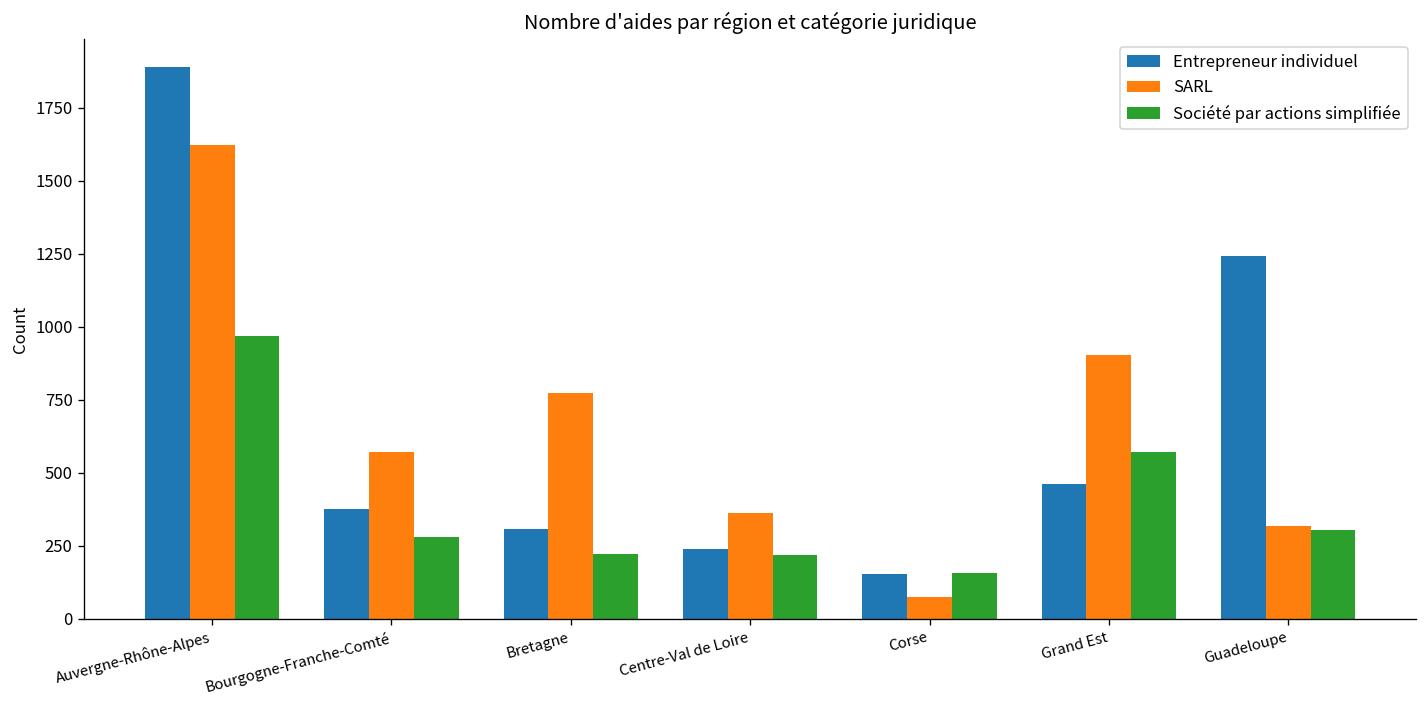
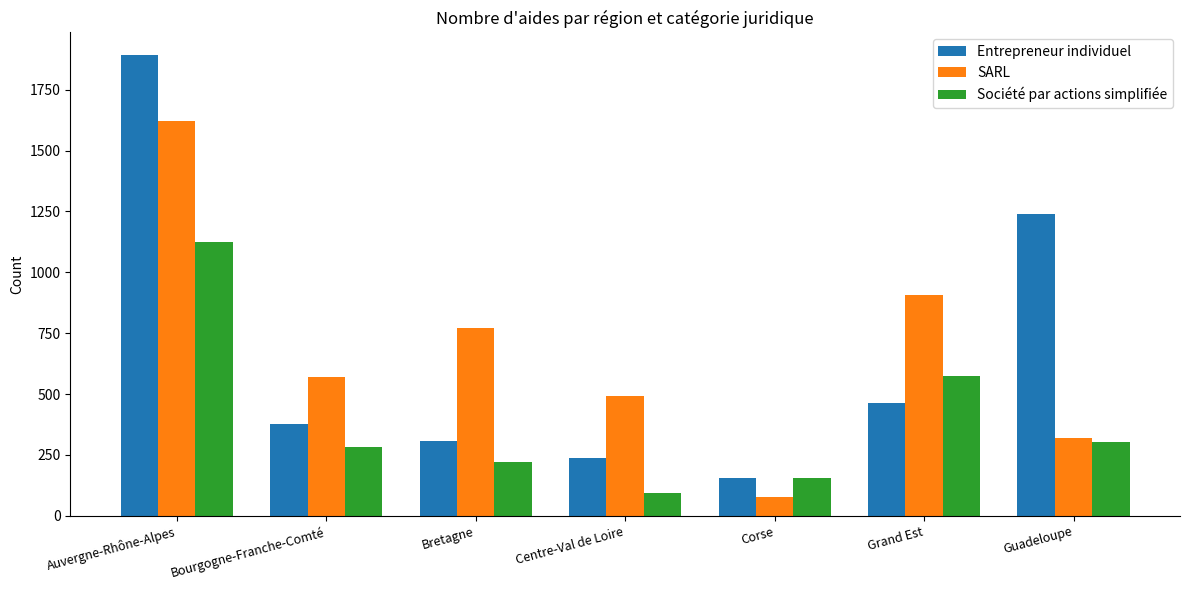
  {
    "Entrepreneur individuel": {
      "Auvergne-Rhône-Alpes": 1890,
      "Bourgogne-Franche-Comté": 380,
      "Bretagne": 310,
      "Centre-Val de Loire": 240,
      "Corse": 150,
      "Grand Est": 460,
      "Guadeloupe": 1240
    },
    "SARL": {
      "Auvergne-Rhône-Alpes": 1620,
      "Bourgogne-Franche-Comté": 570,
      "Bretagne": 770,
-     "Centre-Val de Loire": 360,
+     "Centre-Val de Loire": 490,
      "Corse": 80,
      "Grand Est": 910,
      "Guadeloupe": 320
    },
    "Société par actions simplifiée": {
-     "Auvergne-Rhône-Alpes": 970,
+     "Auvergne-Rhône-Alpes": 1130,
      "Bourgogne-Franche-Comté": 280,
      "Bretagne": 220,
-     "Centre-Val de Loire": 220,
+     "Centre-Val de Loire": 100,
      "Corse": 160,
      "Grand Est": 570,
      "Guadeloupe": 300
    }
  }
